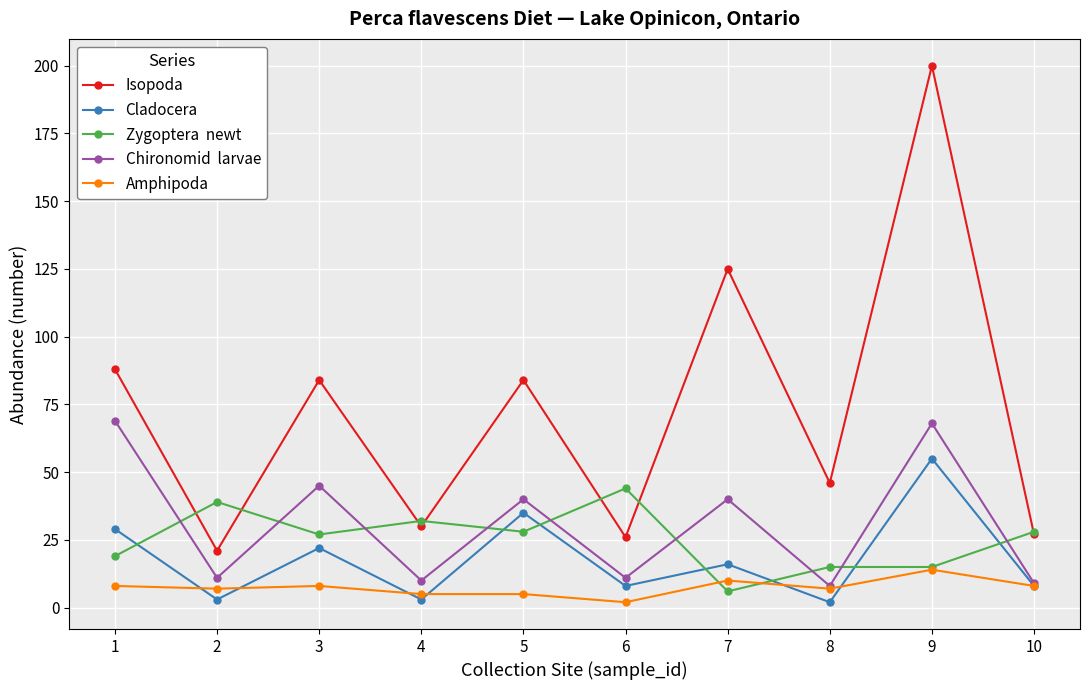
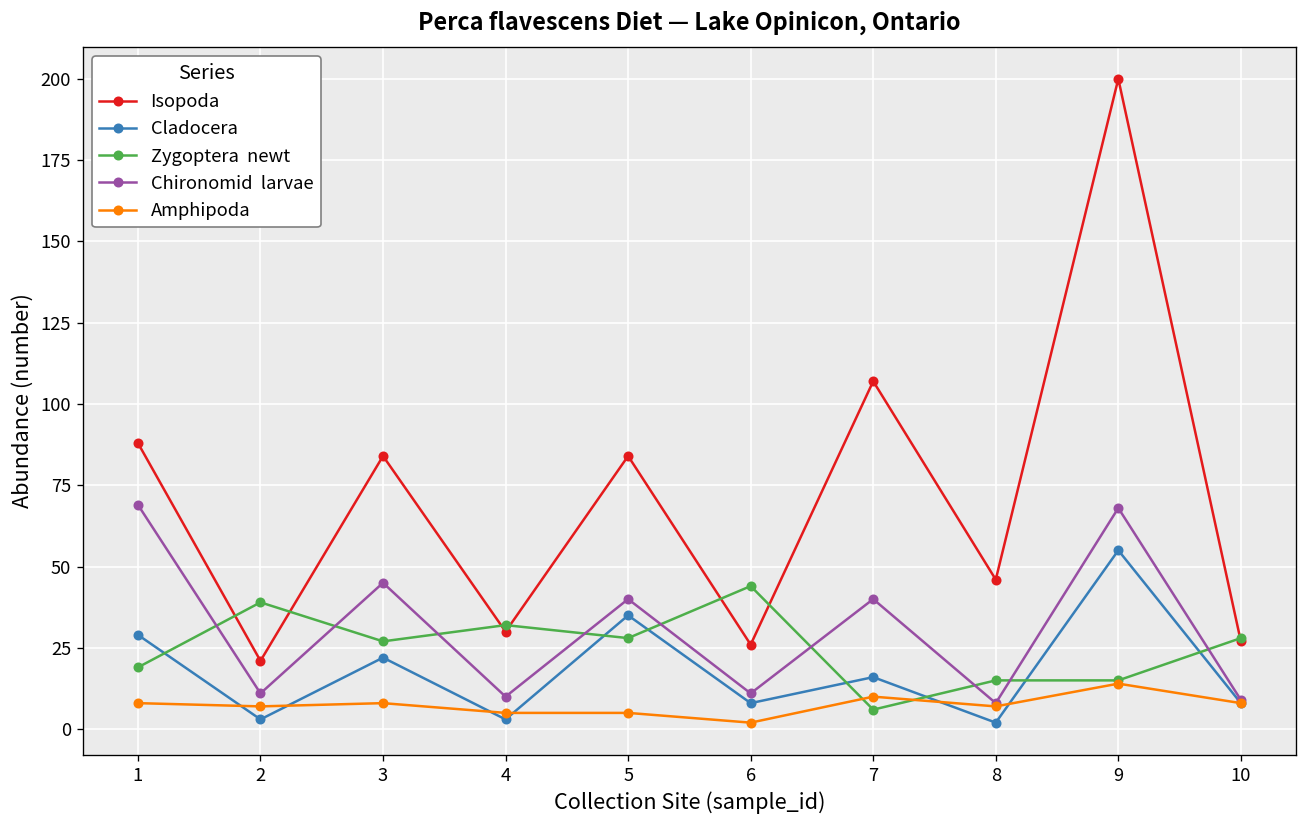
  {
    "Isopoda": {
      "1": 88,
      "2": 21,
      "3": 84,
      "4": 30,
      "5": 84,
      "6": 26,
-     "7": 125,
+     "7": 107,
      "8": 46,
      "9": 200,
      "10": 27
    },
    "Cladocera": {
      "1": 29,
      "2": 3,
      "3": 22,
      "4": 3,
      "5": 35,
      "6": 8,
      "7": 16,
      "8": 2,
      "9": 55
    },
    "Zygoptera newt": {
      "1": 19,
      "2": 39,
      "3": 27,
      "4": 32,
      "5": 28,
      "6": 44,
      "7": 6,
      "8": 15,
      "9": 15,
      "10": 28
    },
    "Chironomid larvae": {
      "1": 69,
      "2": 11,
      "3": 45,
      "4": 10,
      "5": 40,
      "6": 11,
      "7": 40,
      "8": 8,
      "9": 68,
      "10": 9
    },
    "Amphipoda": {
      "1": 8,
      "2": 7,
      "3": 8,
      "4": 5,
      "5": 5,
      "6": 2,
      "7": 10,
      "8": 7,
      "9": 14
    }
  }
